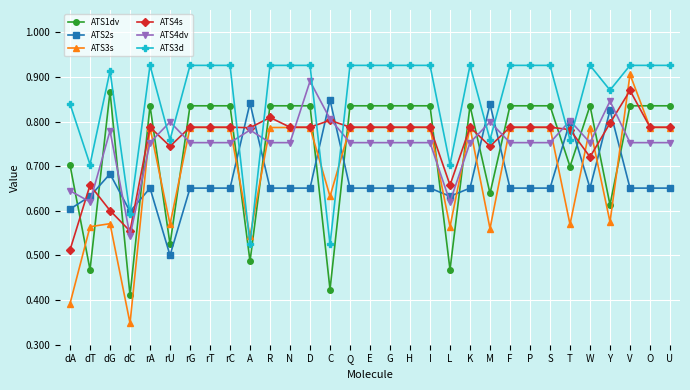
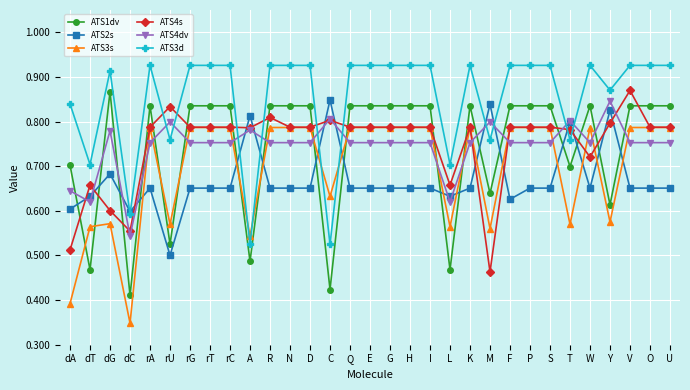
  {
    "ATS1dv": {
      "dA": 0.70,
      "dT": 0.47,
      "dG": 0.87,
      "dC": 0.41,
      "rA": 0.84,
      "rU": 0.52,
      "rG": 0.84,
      "rT": 0.84,
      "rC": 0.84,
      "A": 0.49,
      "R": 0.84,
      "N": 0.84,
      "D": 0.84,
      "C": 0.42,
      "Q": 0.84,
      "E": 0.84,
      "G": 0.84,
      "H": 0.84,
      "I": 0.84,
      "L": 0.47,
      "K": 0.84,
      "M": 0.64,
      "F": 0.84,
      "P": 0.84,
      "S": 0.84,
      "T": 0.70,
      "W": 0.84,
      "Y": 0.61,
      "V": 0.84,
      "O": 0.84,
      "U": 0.84
    },
    "ATS2s": {
      "dA": 0.60,
      "dT": 0.63,
      "dG": 0.68,
      "dC": 0.60,
      "rA": 0.65,
      "rU": 0.50,
      "rG": 0.65,
      "rT": 0.65,
      "rC": 0.65,
-     "A": 0.84,
+     "A": 0.81,
      "R": 0.65,
      "N": 0.65,
      "D": 0.65,
      "C": 0.85,
      "Q": 0.65,
      "E": 0.65,
      "G": 0.65,
      "H": 0.65,
      "I": 0.65,
      "L": 0.63,
      "K": 0.65,
      "M": 0.84,
-     "F": 0.65,
+     "F": 0.63,
      "P": 0.65,
      "S": 0.65,
      "W": 0.65,
      "Y": 0.83,
      "V": 0.65,
      "O": 0.65,
      "U": 0.65
    },
    "ATS3s": {
      "dA": 0.39,
      "dT": 0.56,
      "dG": 0.57,
      "dC": 0.35,
      "rU": 0.57,
      "A": 0.54,
      "R": 0.79,
      "C": 0.63,
      "L": 0.56,
      "M": 0.56,
      "T": 0.57,
      "W": 0.79,
      "Y": 0.57,
-     "V": 0.91
+     "V": 0.79
    },
    "ATS4s": {
      "dA": 0.51,
      "dT": 0.66,
      "dG": 0.60,
      "dC": 0.55,
-     "rU": 0.74,
+     "rU": 0.83,
      "R": 0.81,
      "L": 0.66,
-     "M": 0.74,
+     "M": 0.46,
      "T": 0.78,
      "W": 0.72,
      "Y": 0.80,
      "V": 0.87
    },
    "ATS4dv": {
      "dA": 0.64,
      "dT": 0.62,
      "dG": 0.78,
      "dC": 0.54,
      "rA": 0.75,
      "rU": 0.80,
      "rG": 0.75,
      "rT": 0.75,
      "rC": 0.75,
      "R": 0.75,
      "N": 0.75,
-     "D": 0.89,
+     "D": 0.75,
      "Q": 0.75,
      "E": 0.75,
      "G": 0.75,
      "H": 0.75,
      "I": 0.75,
      "L": 0.62,
      "K": 0.75,
      "M": 0.80,
      "F": 0.75,
      "P": 0.75,
      "S": 0.75,
      "W": 0.75,
      "Y": 0.85,
      "V": 0.75,
      "O": 0.75,
      "U": 0.75
    },
    "ATS3d": {
      "dA": 0.84,
      "dT": 0.70,
      "dG": 0.91,
      "dC": 0.59,
      "rA": 0.93,
      "rU": 0.76,
      "rG": 0.93,
      "rT": 0.93,
      "rC": 0.93,
      "A": 0.52,
      "R": 0.93,
      "N": 0.93,
      "D": 0.93,
      "C": 0.52,
      "Q": 0.93,
      "E": 0.93,
      "G": 0.93,
      "H": 0.93,
      "I": 0.93,
      "L": 0.70,
      "K": 0.93,
      "M": 0.76,
      "F": 0.93,
      "P": 0.93,
      "S": 0.93,
      "T": 0.76,
      "W": 0.93,
      "Y": 0.87,
      "V": 0.93,
      "O": 0.93,
      "U": 0.93
    }
  }
